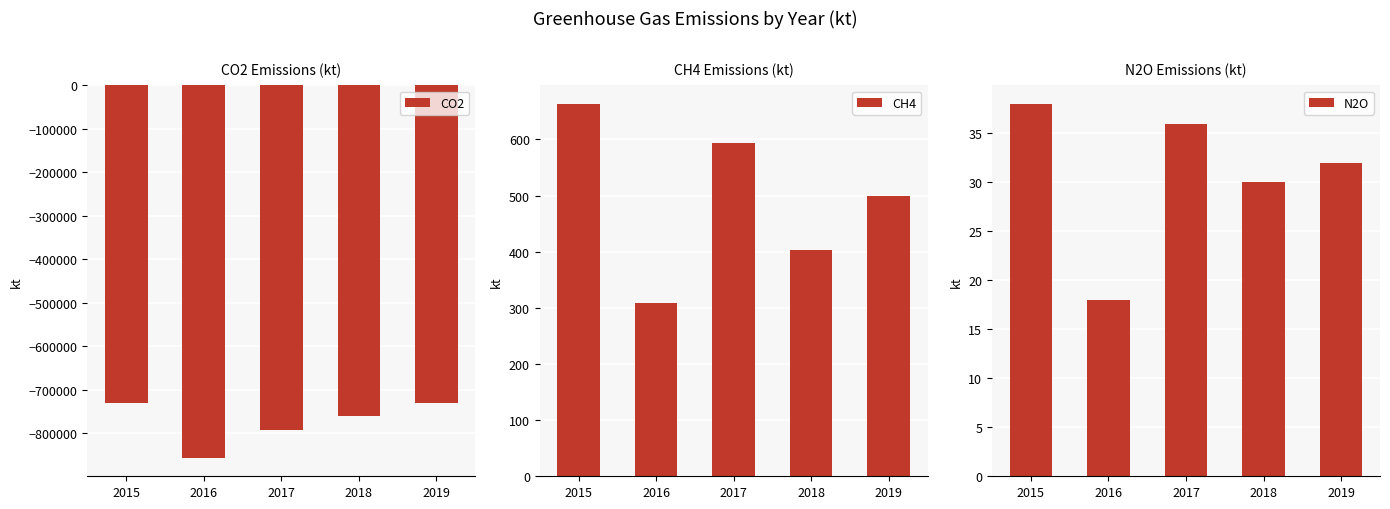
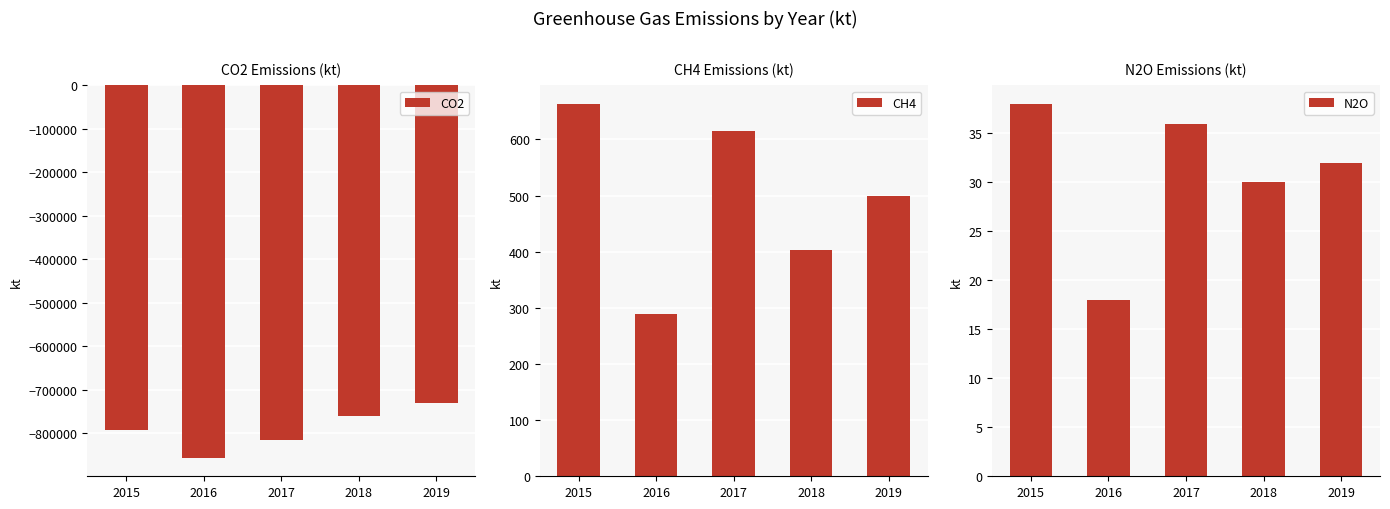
  {
    "CO2 Emissions (kt)": {
-     "2015": -730000,
+     "2015": -790000,
      "2016": -860000,
-     "2017": -790000,
+     "2017": -810000,
      "2018": -760000,
      "2019": -730000
    },
    "CH4 Emissions (kt)": {
      "2015": 660,
-     "2016": 310,
-     "2017": 590,
+     "2016": 290,
+     "2017": 610,
      "2018": 400,
      "2019": 500
    },
    "N2O Emissions (kt)": {
      "2015": 38,
      "2016": 18,
      "2017": 36,
      "2018": 30,
      "2019": 32
    }
  }
